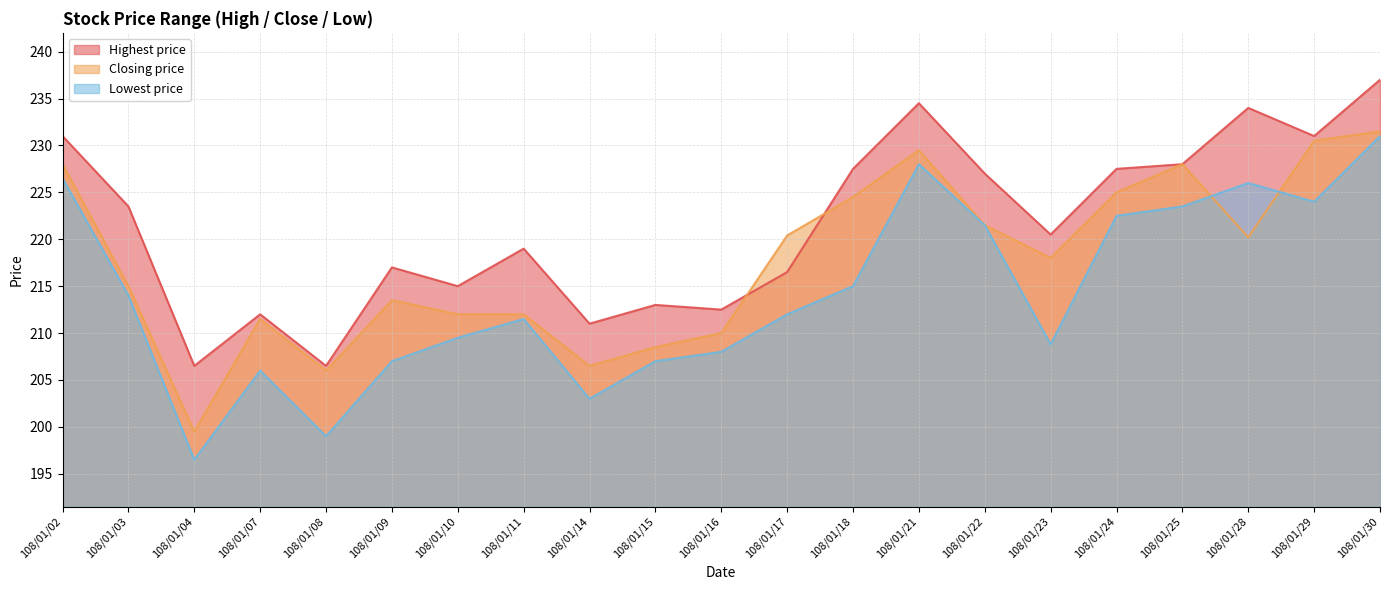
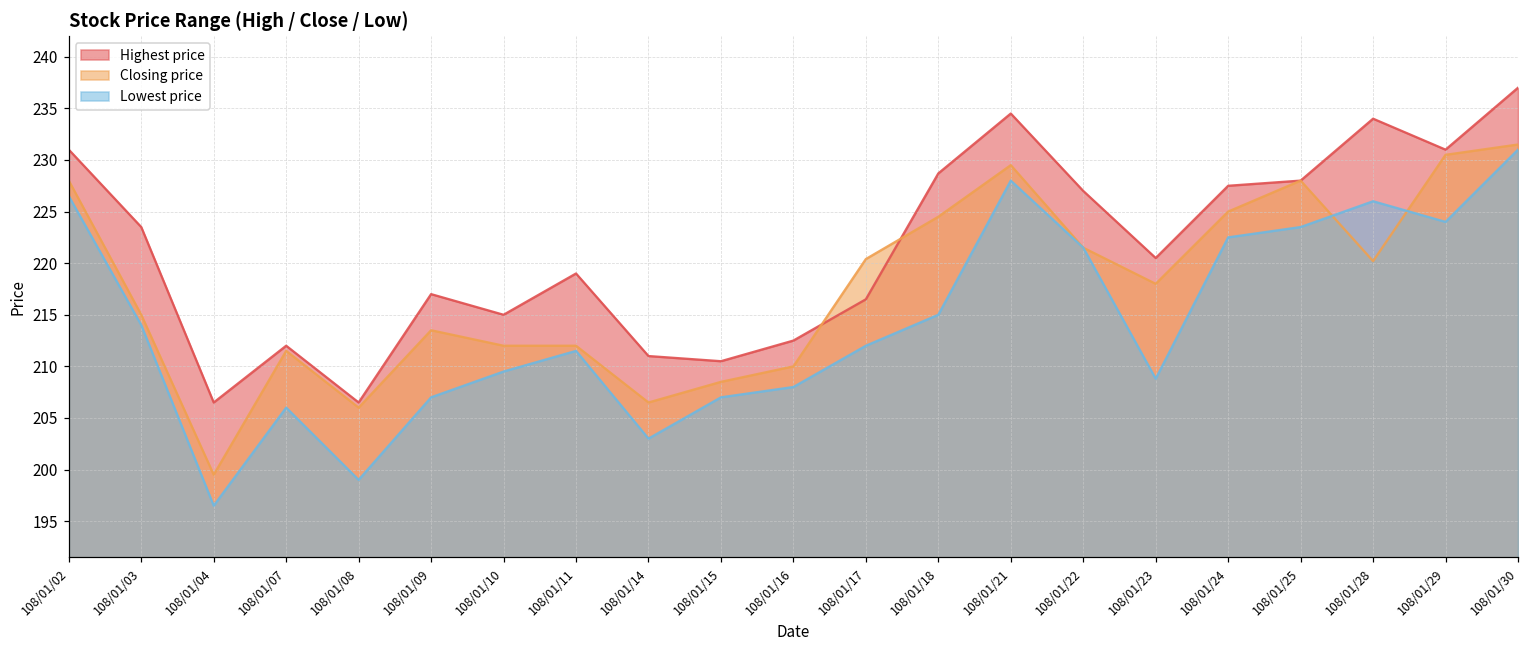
  {
    "Highest price": {
      "108/01/02": 231,
      "108/01/03": 224,
      "108/01/04": 207,
      "108/01/07": 212,
      "108/01/08": 207,
      "108/01/09": 217,
      "108/01/10": 215,
      "108/01/11": 219,
      "108/01/14": 211,
-     "108/01/15": 213,
+     "108/01/15": 211,
      "108/01/16": 213,
      "108/01/17": 217,
-     "108/01/18": 228,
+     "108/01/18": 229,
      "108/01/21": 235,
      "108/01/22": 227,
      "108/01/23": 221,
      "108/01/24": 228,
      "108/01/28": 234,
      "108/01/29": 231,
      "108/01/30": 237
    },
    "Closing price": {
      "108/01/02": 228,
      "108/01/03": 215,
      "108/01/04": 200,
      "108/01/07": 212,
      "108/01/08": 206,
      "108/01/09": 214,
      "108/01/10": 212,
      "108/01/11": 212,
      "108/01/14": 207,
      "108/01/15": 209,
      "108/01/16": 210,
      "108/01/17": 220,
      "108/01/18": 225,
      "108/01/21": 230,
      "108/01/23": 218,
      "108/01/24": 225,
      "108/01/28": 220,
      "108/01/29": 231,
      "108/01/30": 232
    },
    "Lowest price": {
      "108/01/02": 227,
      "108/01/03": 214,
      "108/01/04": 197,
      "108/01/07": 206,
      "108/01/08": 199,
      "108/01/09": 207,
      "108/01/10": 210,
      "108/01/11": 212,
      "108/01/14": 203,
      "108/01/15": 207,
      "108/01/16": 208,
      "108/01/17": 212,
      "108/01/18": 215,
      "108/01/21": 228,
      "108/01/23": 209,
      "108/01/24": 223,
      "108/01/25": 224,
      "108/01/28": 226,
      "108/01/29": 224,
      "108/01/30": 231
    }
  }
